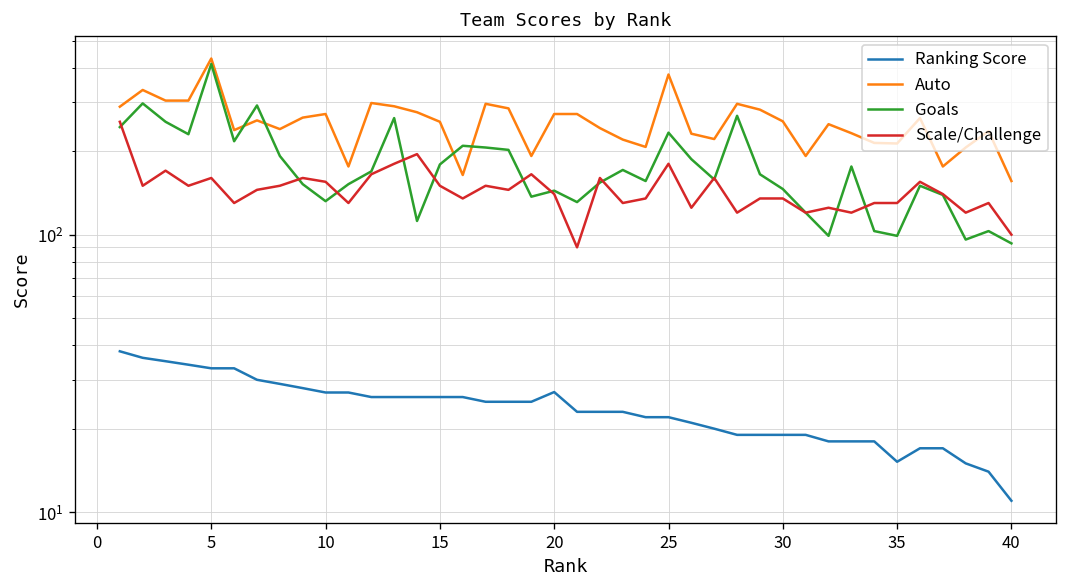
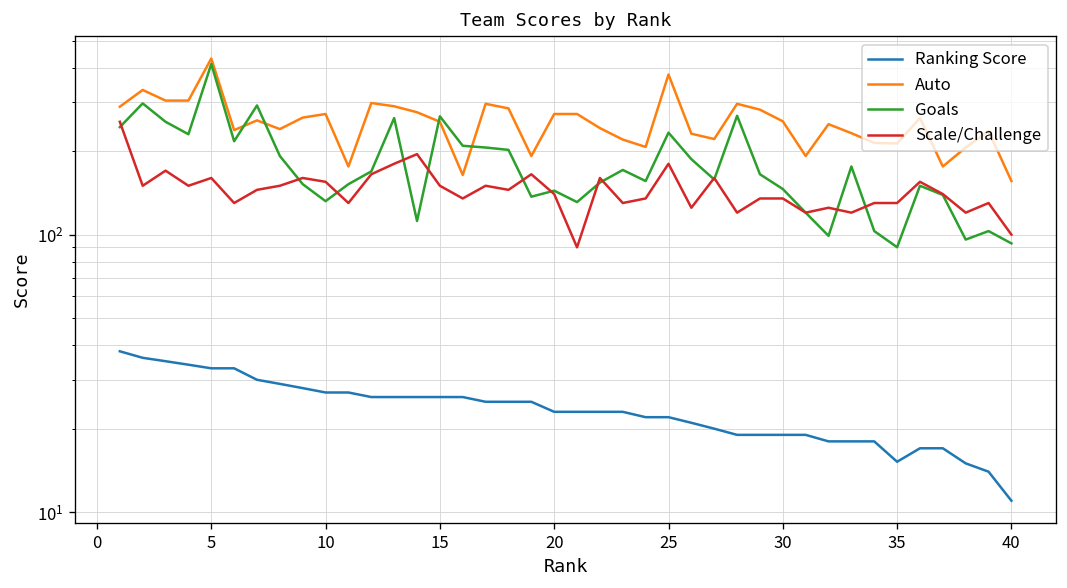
  {
    "Ranking Score": {
      "5": 33,
      "10": 27,
      "15": 26,
-     "20": 27,
+     "20": 23,
      "25": 22,
      "30": 19,
      "35": 15,
      "40": 11
    },
    "Auto": {
      "5": 430,
      "10": 270,
      "15": 260,
      "20": 270,
      "25": 380,
      "30": 260,
      "40": 160
    },
    "Goals": {
      "5": 410,
      "10": 130,
-     "15": 180,
+     "15": 270,
      "20": 140,
      "25": 230,
      "30": 150,
-     "35": 99,
+     "35": 90,
      "40": 93
    },
    "Scale/Challenge": {
      "5": 160,
      "10": 160,
      "15": 150,
      "20": 140,
      "25": 180,
      "30": 140,
      "35": 130,
      "40": 100
    }
  }
